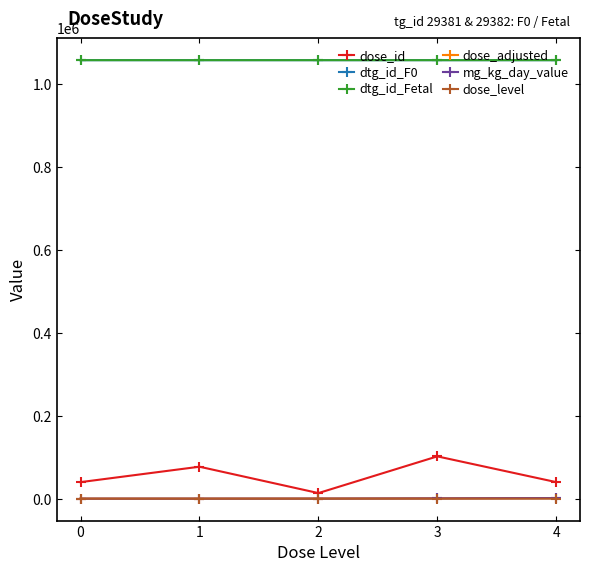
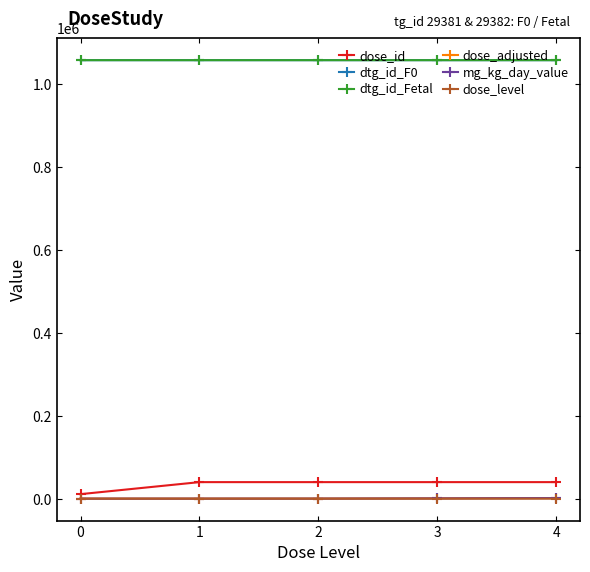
  {
    "dose_id": {
-     "0": 40000,
-     "1": 80000,
-     "2": 10000,
-     "3": 100000,
+     "0": 10000,
+     "1": 40000,
+     "2": 40000,
+     "3": 40000,
      "4": 40000
    },
    "dtg_id_Fetal": {
      "0": 1060000,
      "1": 1060000,
      "2": 1060000,
      "3": 1060000,
      "4": 1060000
    }
  }
